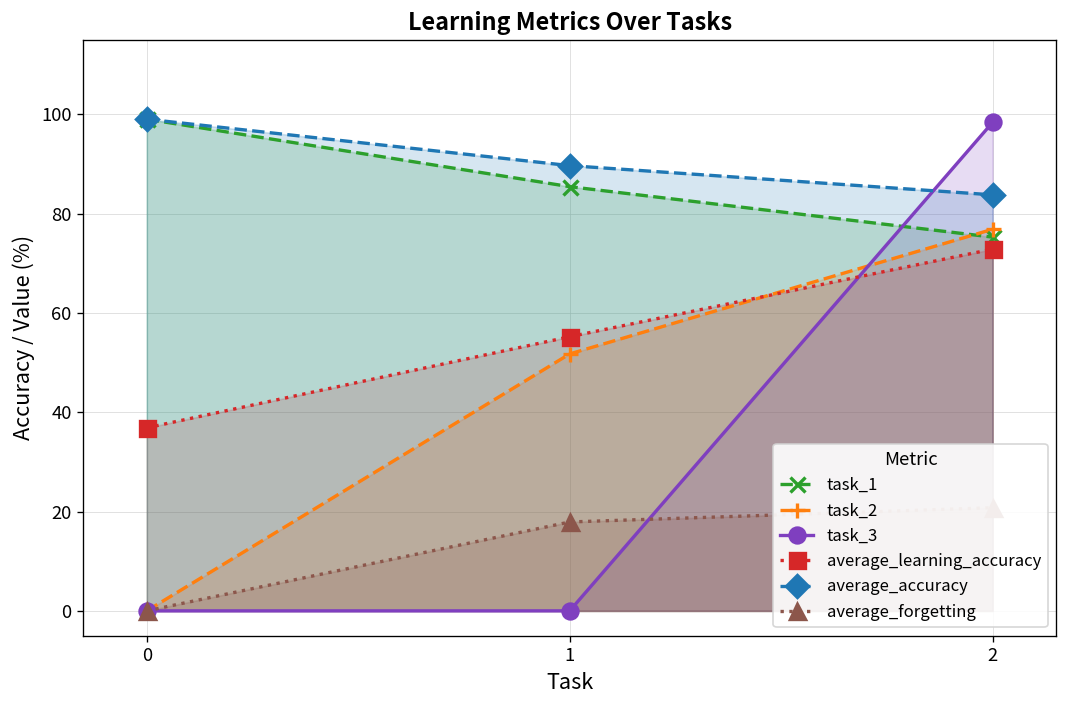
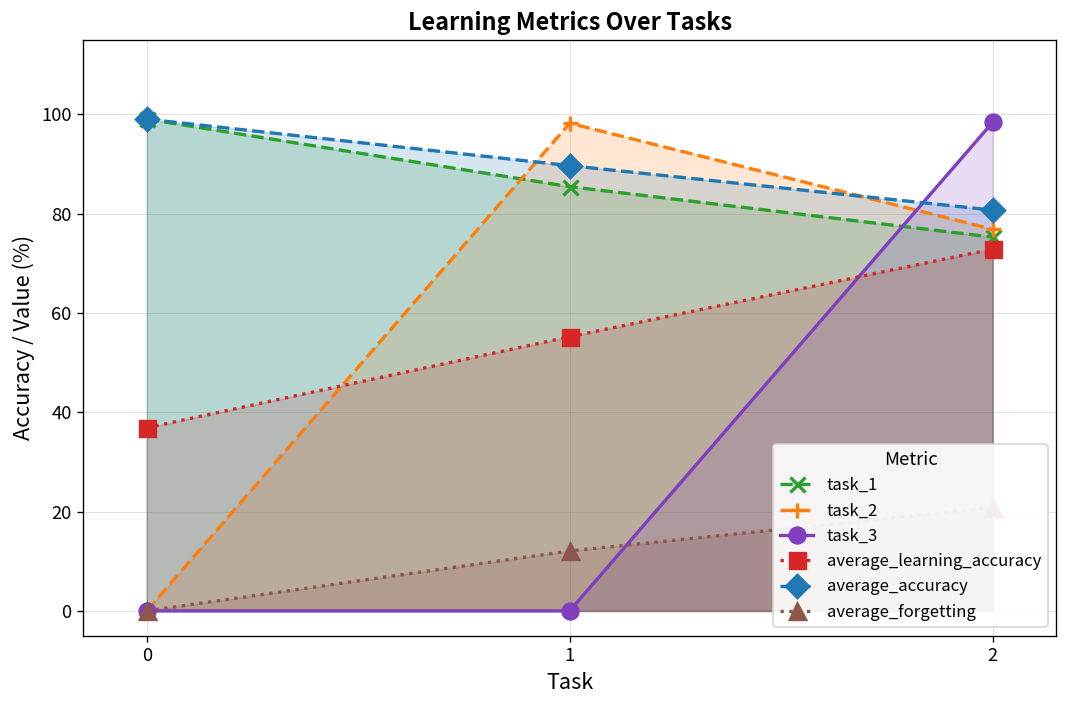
  {
    "task_1": {
      "1": 85,
      "2": 75
    },
    "task_2": {
-     "1": 52,
+     "1": 98,
      "2": 77
    },
    "task_3": {
      "1": 0,
      "2": 98
    },
    "average_learning_accuracy": {
      "0": 37,
      "1": 55,
      "2": 73
    },
    "average_accuracy": {
      "1": 90,
-     "2": 84
+     "2": 81
    },
    "average_forgetting": {
-     "1": 18
+     "1": 12
    }
  }
